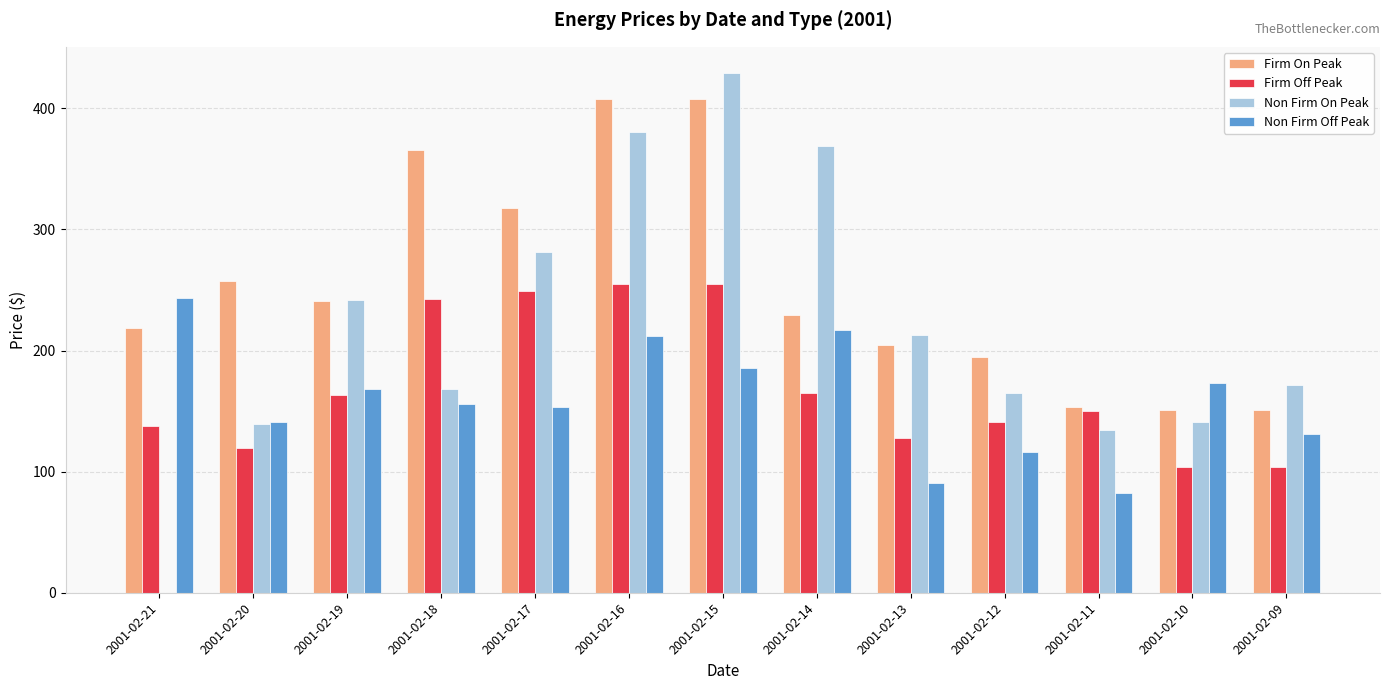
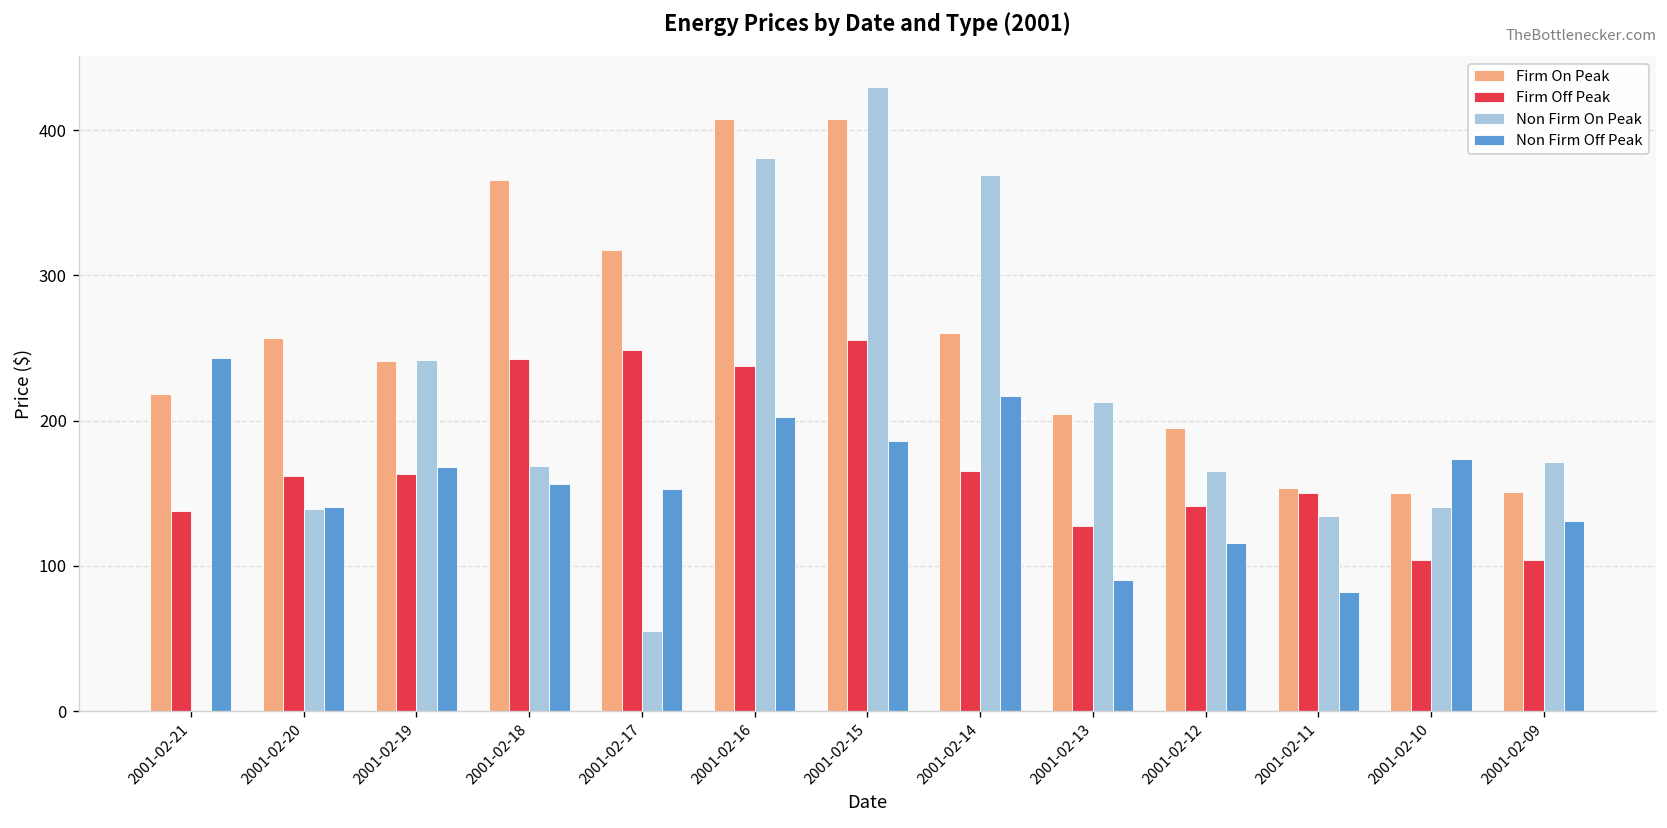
  {
    "Firm On Peak": {
      "2001-02-21": 218,
      "2001-02-20": 257,
      "2001-02-19": 241,
      "2001-02-18": 365,
      "2001-02-17": 318,
      "2001-02-16": 408,
      "2001-02-15": 408,
-     "2001-02-14": 230,
+     "2001-02-14": 261,
      "2001-02-13": 205,
      "2001-02-12": 195,
      "2001-02-11": 154,
      "2001-02-10": 150,
      "2001-02-09": 151
    },
    "Firm Off Peak": {
      "2001-02-21": 138,
-     "2001-02-20": 119,
+     "2001-02-20": 162,
      "2001-02-19": 163,
      "2001-02-18": 243,
      "2001-02-17": 249,
-     "2001-02-16": 255,
+     "2001-02-16": 238,
      "2001-02-15": 255,
      "2001-02-14": 165,
      "2001-02-13": 128,
      "2001-02-12": 141,
      "2001-02-11": 150,
      "2001-02-10": 104,
      "2001-02-09": 104
    },
    "Non Firm On Peak": {
      "2001-02-21": 0,
      "2001-02-20": 140,
      "2001-02-19": 242,
      "2001-02-18": 169,
-     "2001-02-17": 281,
+     "2001-02-17": 55,
      "2001-02-16": 381,
      "2001-02-15": 429,
      "2001-02-14": 369,
      "2001-02-13": 213,
      "2001-02-12": 165,
      "2001-02-11": 135,
      "2001-02-10": 141,
      "2001-02-09": 172
    },
    "Non Firm Off Peak": {
      "2001-02-21": 243,
      "2001-02-20": 141,
      "2001-02-19": 168,
      "2001-02-18": 156,
      "2001-02-17": 153,
-     "2001-02-16": 212,
+     "2001-02-16": 202,
      "2001-02-15": 186,
      "2001-02-14": 217,
      "2001-02-13": 90,
      "2001-02-12": 116,
      "2001-02-11": 82,
      "2001-02-10": 173,
      "2001-02-09": 131
    }
  }
